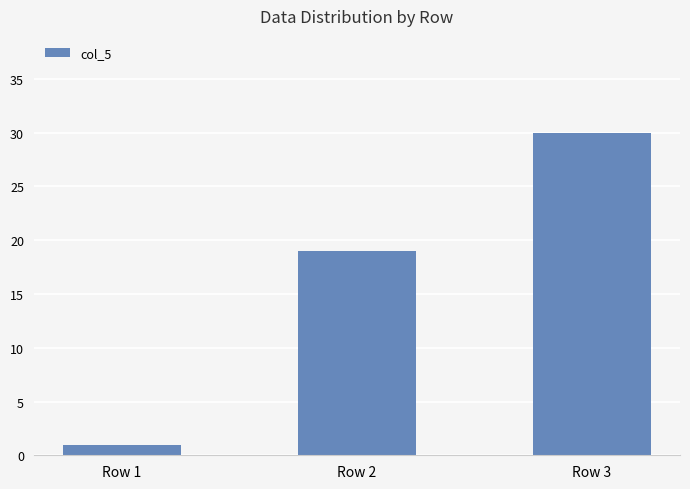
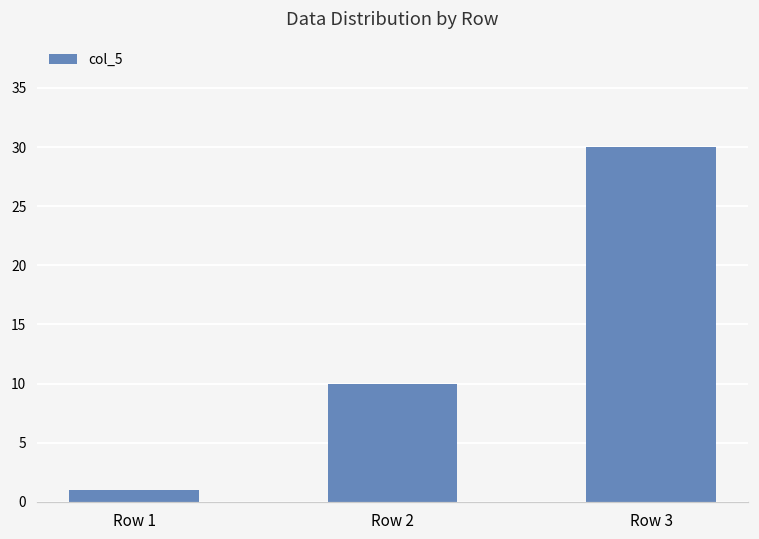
  {
    "Row 1": 1,
-   "Row 2": 19,
+   "Row 2": 10,
    "Row 3": 30
  }
